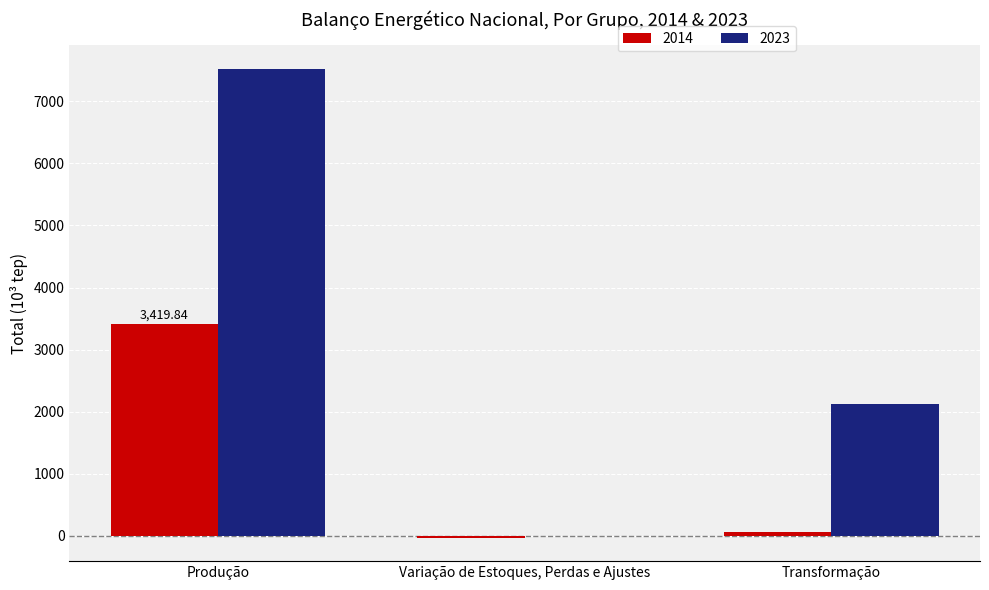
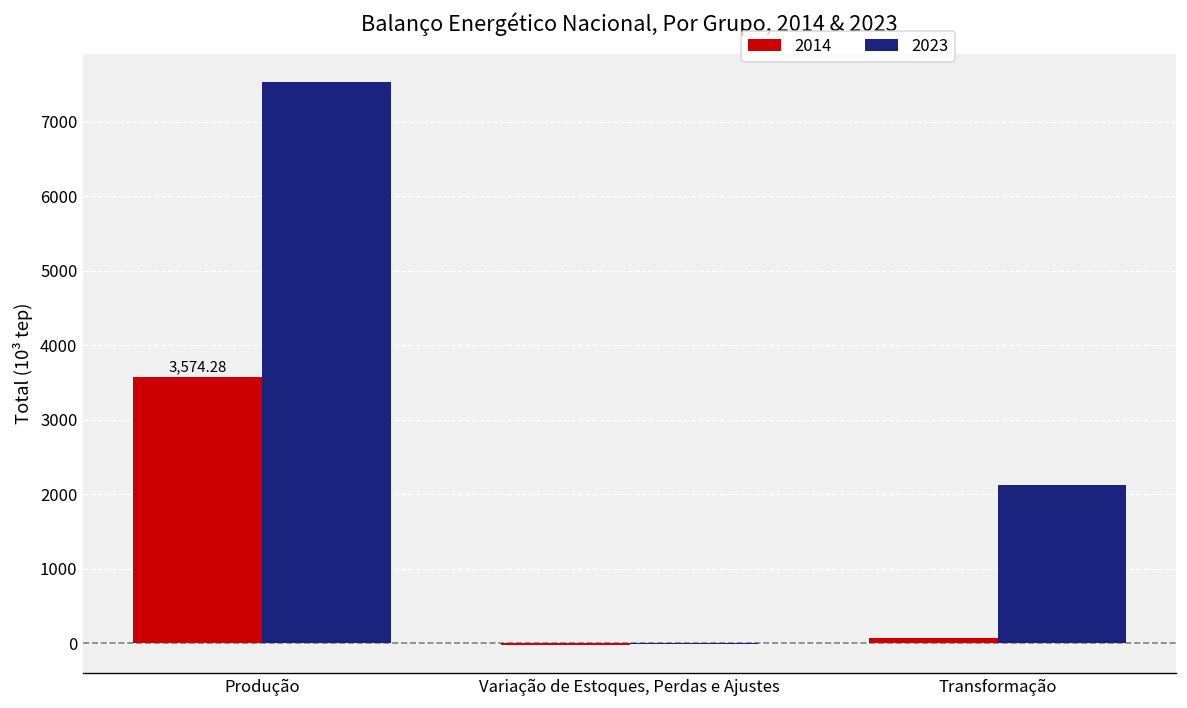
  {
    "2014": {
-     "Produção": "3,419.84"
+     "Produção": "3,574.28"
    },
    "2023": {
      "Produção": "7500",
      "Transformação": "2100"
    }
  }
